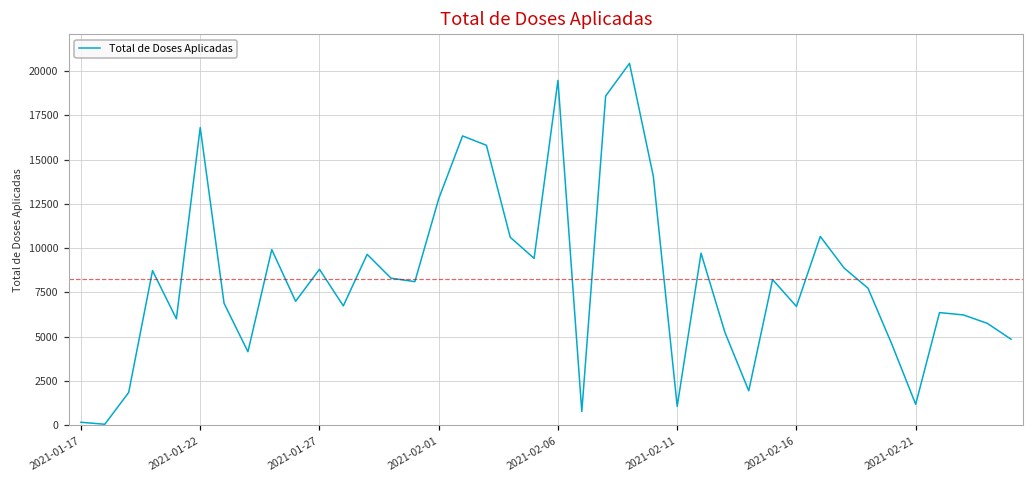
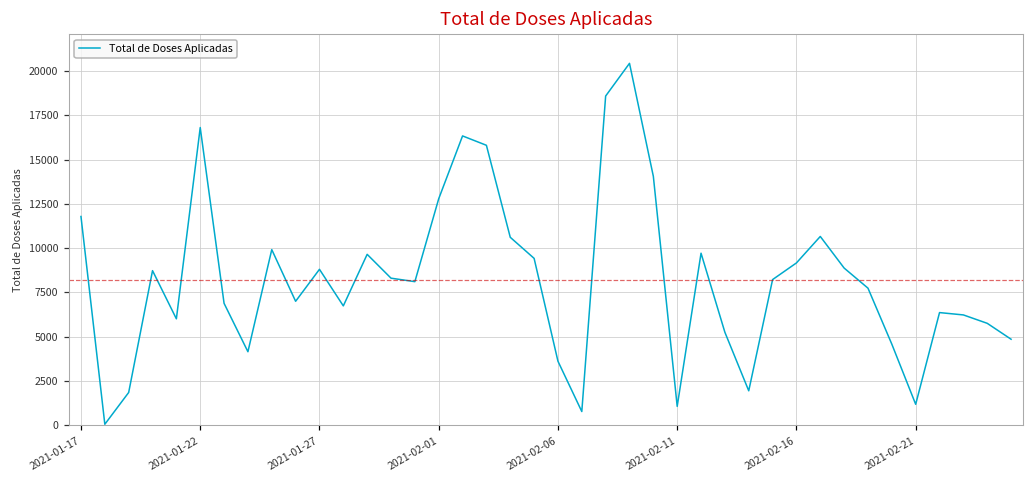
  {
-   "2021-01-17": 200,
+   "2021-01-17": 11800,
    "2021-01-22": 16800,
    "2021-01-27": 8800,
    "2021-02-01": 12800,
-   "2021-02-06": 19500,
+   "2021-02-06": 3600,
    "2021-02-11": 1100,
-   "2021-02-16": 6700,
+   "2021-02-16": 9200,
    "2021-02-21": 1200
  }
